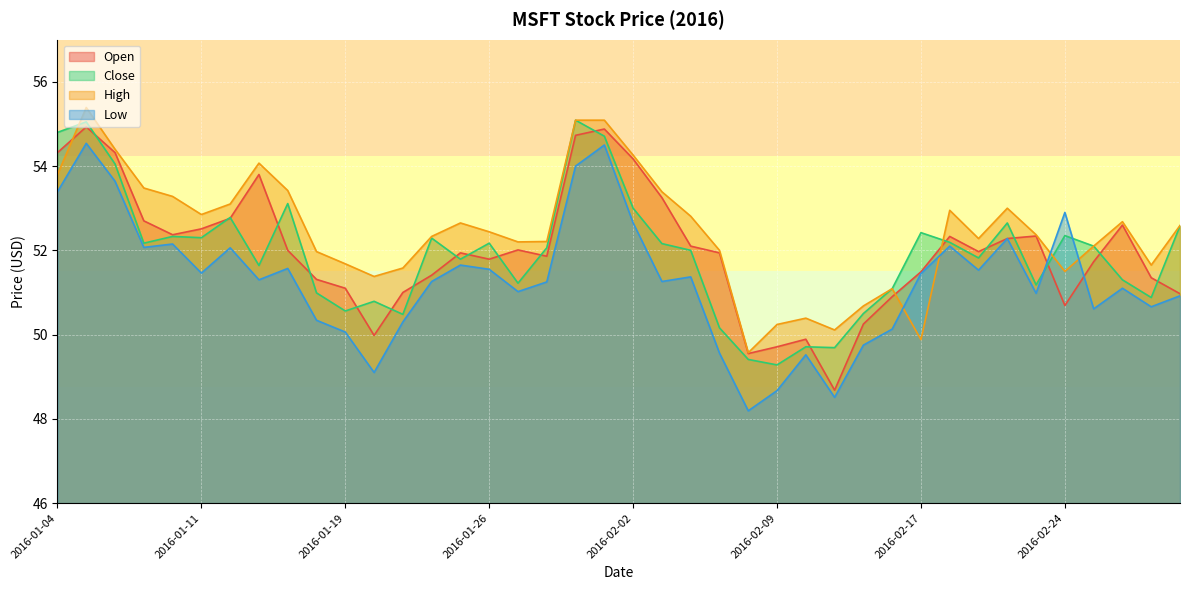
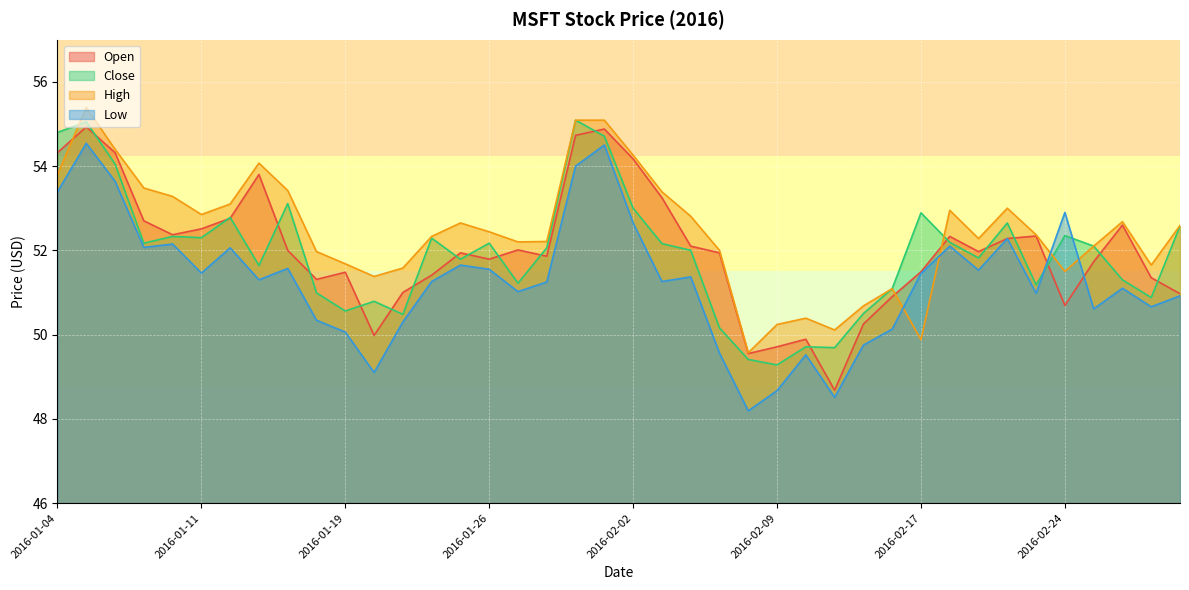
  {
    "Open": {
      "2016-01-04": 54.3,
      "2016-01-11": 52.5,
-     "2016-01-19": 51.1,
+     "2016-01-19": 51.5,
      "2016-01-26": 51.8,
      "2016-02-02": 54.2,
      "2016-02-09": 49.7,
      "2016-02-24": 50.7
    },
    "Close": {
      "2016-01-04": 54.8,
      "2016-01-11": 52.3,
      "2016-01-19": 50.6,
      "2016-01-26": 52.2,
      "2016-02-02": 53.0,
      "2016-02-09": 49.3,
-     "2016-02-17": 52.4,
+     "2016-02-17": 52.9,
      "2016-02-24": 52.4
    },
    "High": {
      "2016-01-04": 53.8,
      "2016-01-11": 52.9,
      "2016-01-19": 51.7,
      "2016-01-26": 52.4,
      "2016-02-02": 54.3,
      "2016-02-09": 50.2,
      "2016-02-17": 49.9,
      "2016-02-24": 51.5
    },
    "Low": {
      "2016-01-04": 53.4,
      "2016-01-11": 51.5,
      "2016-01-19": 50.1,
      "2016-01-26": 51.6,
      "2016-02-02": 52.7,
      "2016-02-09": 48.7,
      "2016-02-24": 52.9
    }
  }
